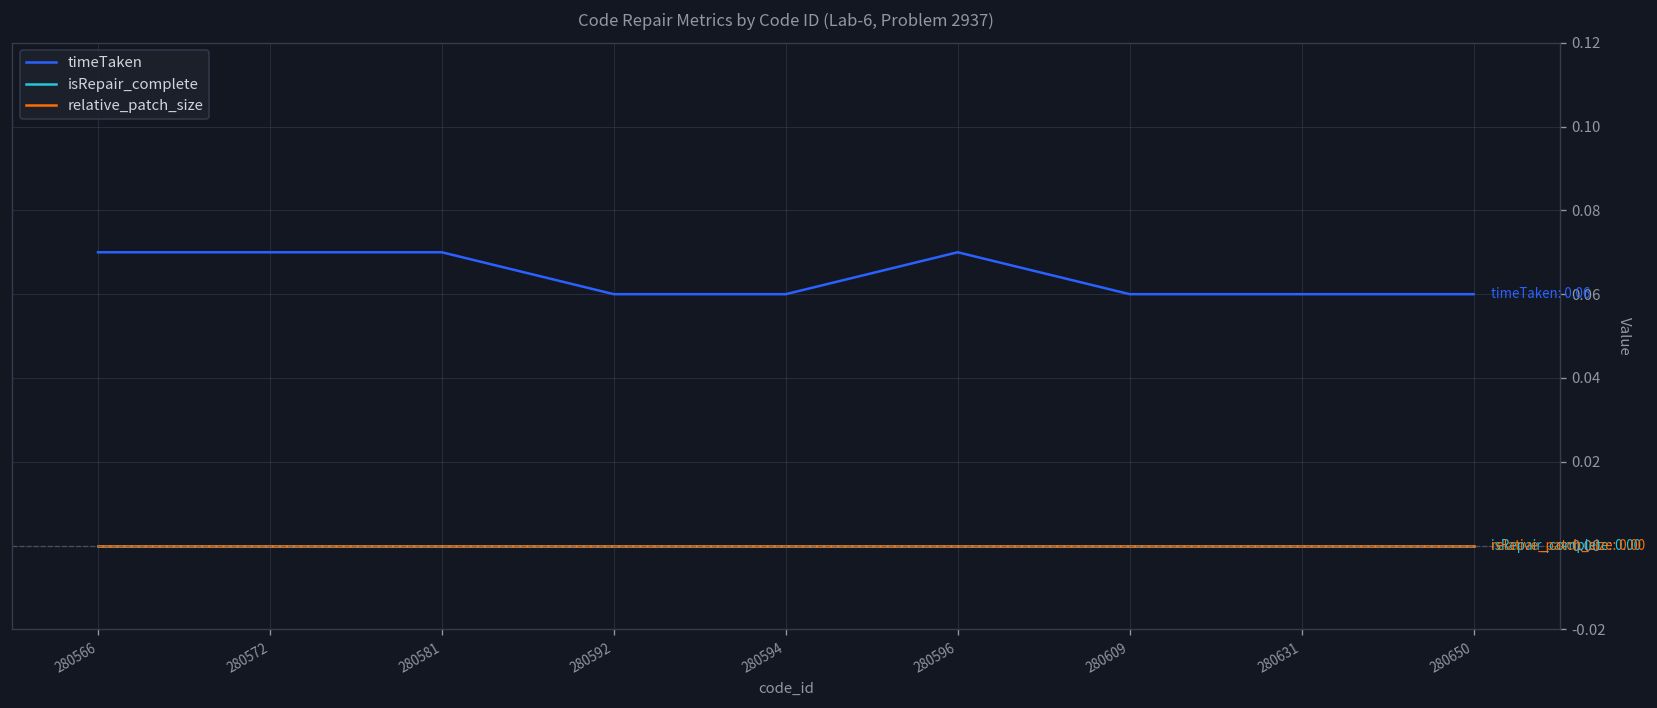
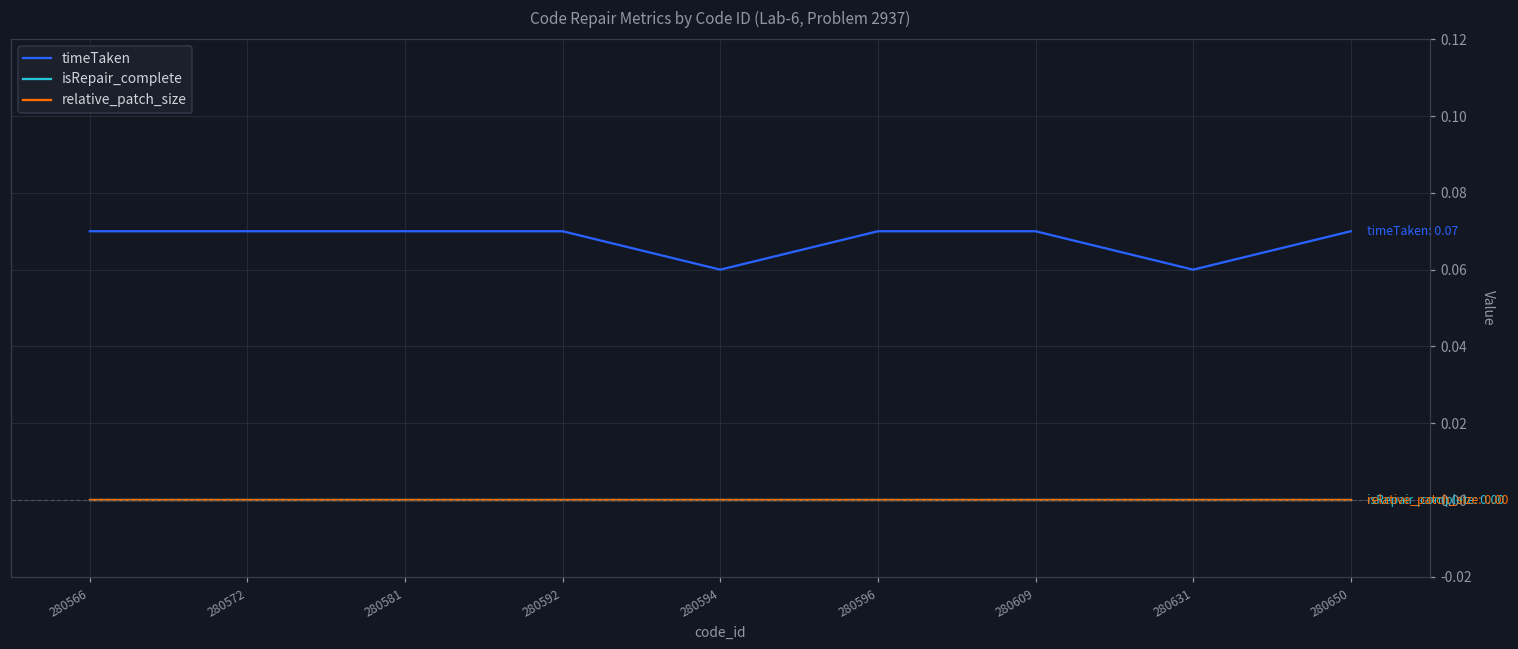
  {
    "timeTaken": {
-     "280592": 0.06,
-     "280609": 0.06,
-     "280650": 0.06
+     "280592": 0.07,
+     "280609": 0.07,
+     "280650": 0.07
    },
    "relative_patch_size": {
      "280566": 0.00,
      "280572": 0.00,
      "280581": 0.00,
      "280592": 0.00,
      "280594": 0.00,
      "280596": 0.00,
      "280609": 0.00,
      "280631": 0.00
    }
  }
